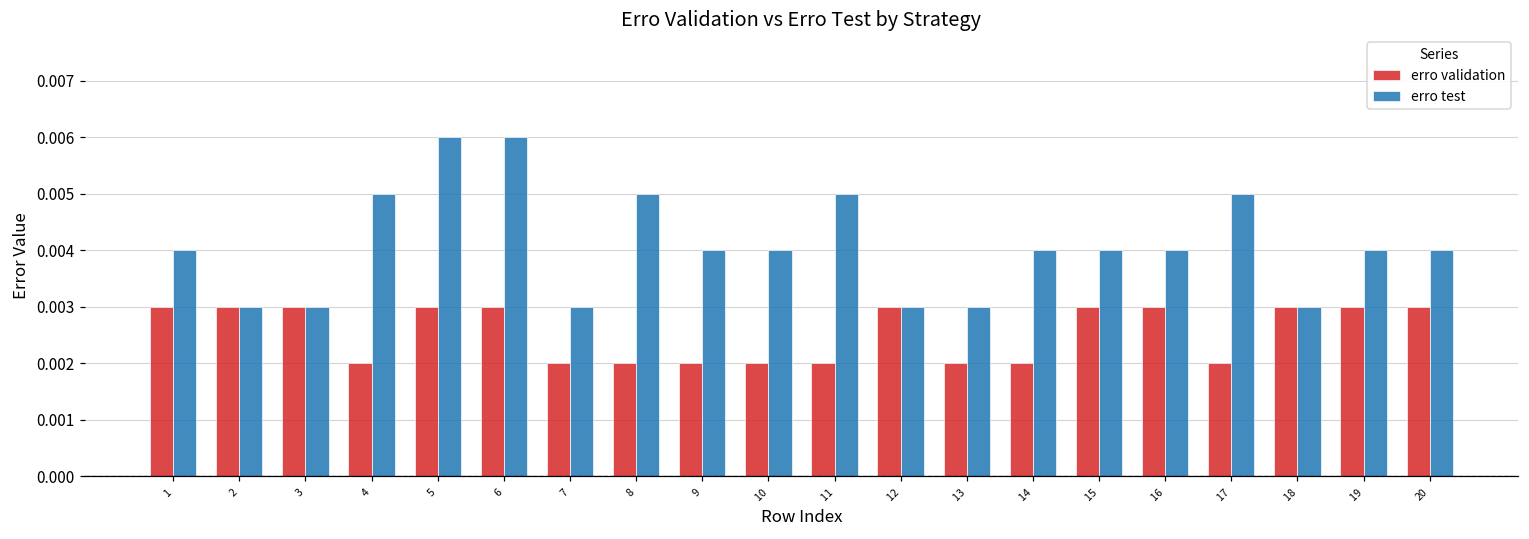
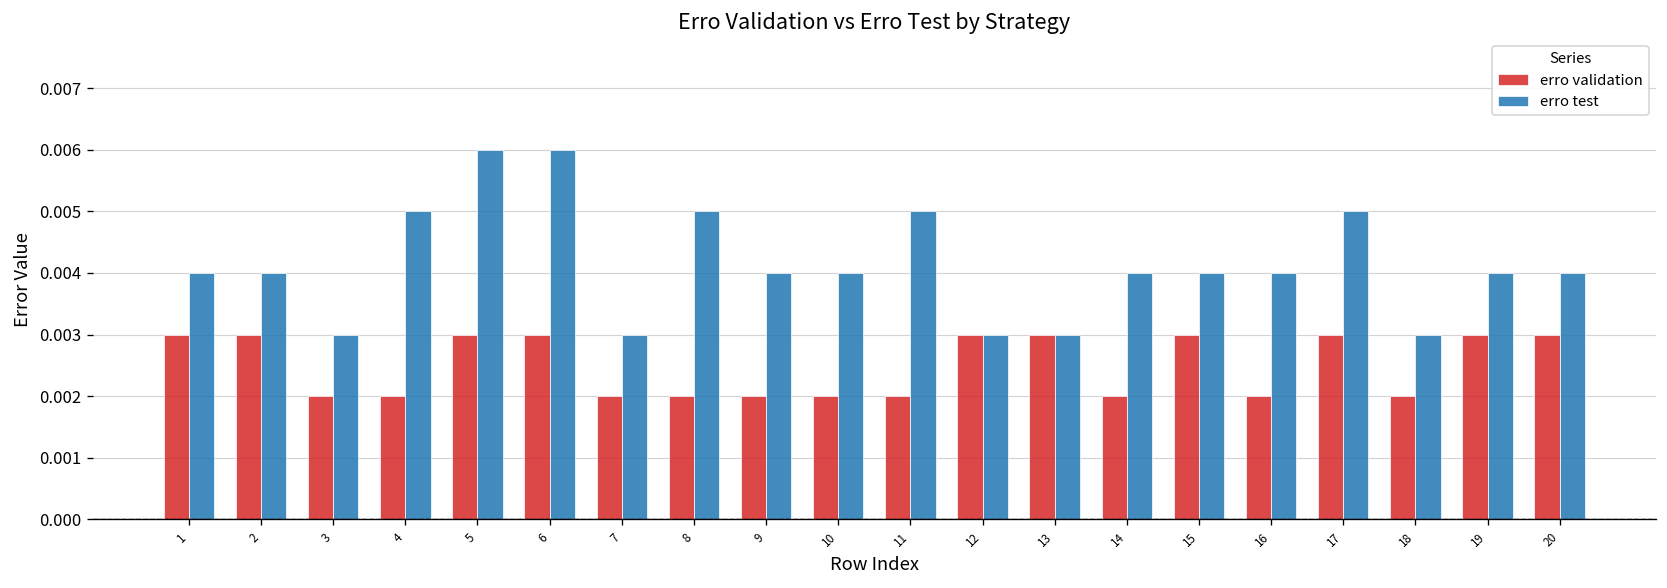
  {
    "erro validation": {
      "1": 0.003,
      "2": 0.003,
-     "3": 0.003,
+     "3": 0.002,
      "4": 0.002,
      "5": 0.003,
      "6": 0.003,
      "7": 0.002,
      "8": 0.002,
      "9": 0.002,
      "10": 0.002,
      "11": 0.002,
      "12": 0.003,
-     "13": 0.002,
+     "13": 0.003,
      "14": 0.002,
      "15": 0.003,
-     "16": 0.003,
-     "17": 0.002,
-     "18": 0.003,
+     "16": 0.002,
+     "17": 0.003,
+     "18": 0.002,
      "19": 0.003,
      "20": 0.003
    },
    "erro test": {
      "1": 0.004,
-     "2": 0.003,
+     "2": 0.004,
      "3": 0.003,
      "4": 0.005,
      "5": 0.006,
      "6": 0.006,
      "7": 0.003,
      "8": 0.005,
      "9": 0.004,
      "10": 0.004,
      "11": 0.005,
      "12": 0.003,
      "13": 0.003,
      "14": 0.004,
      "15": 0.004,
      "16": 0.004,
      "17": 0.005,
      "18": 0.003,
      "19": 0.004,
      "20": 0.004
    }
  }
